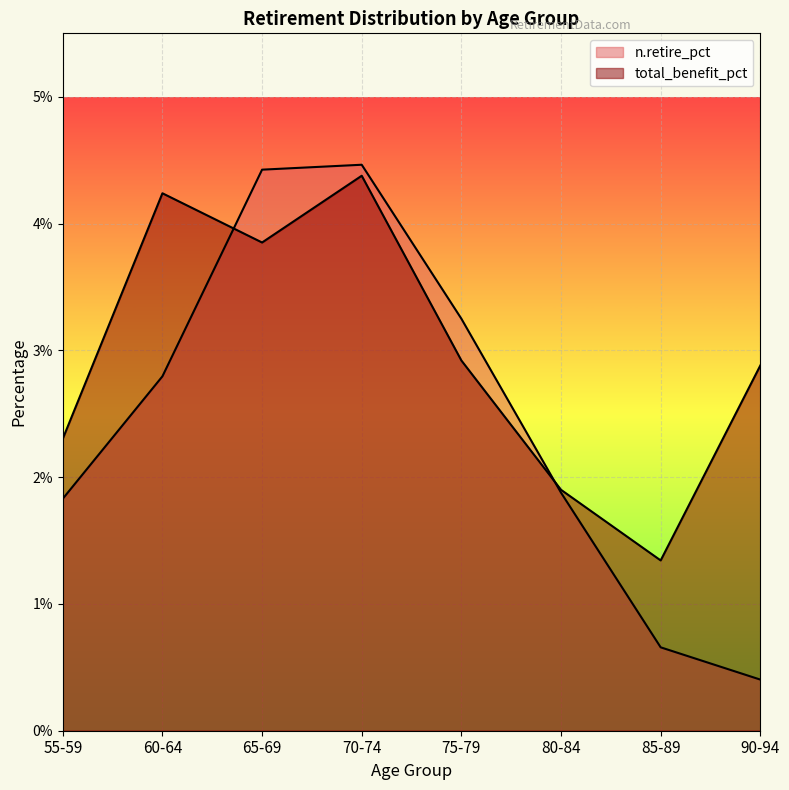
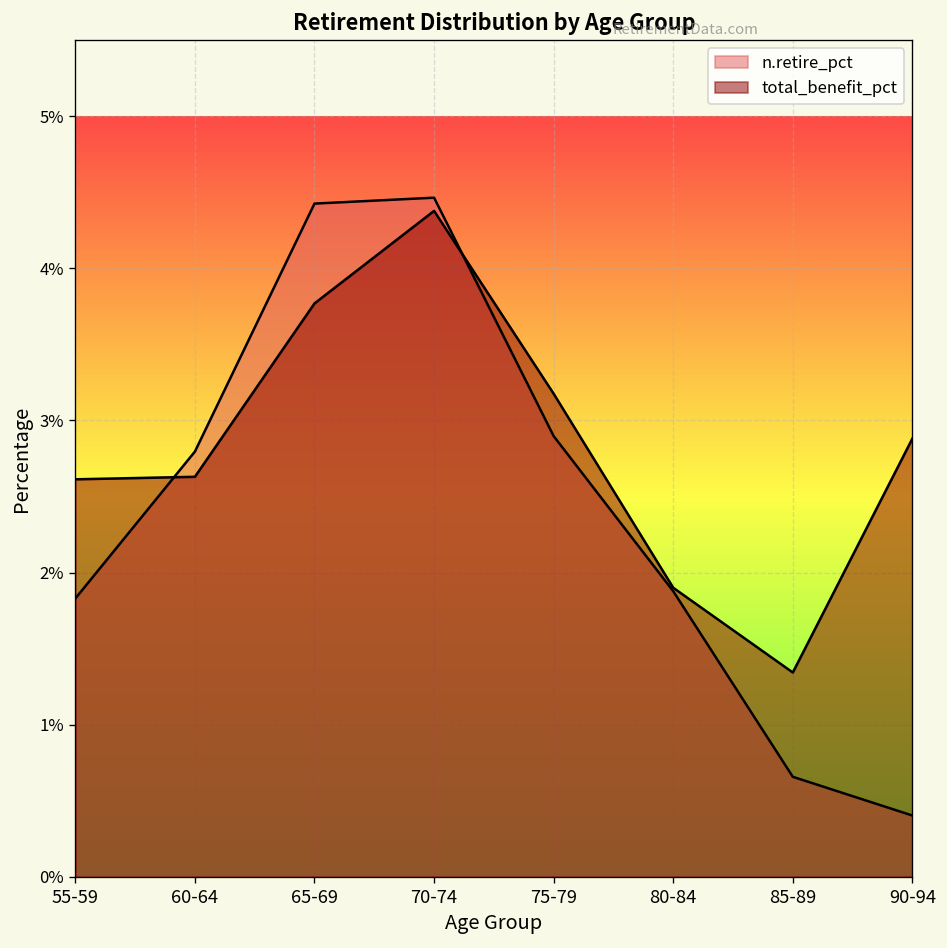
  {
    "n.retire_pct": {
      "55-59": "1.83%",
      "60-64": "2.80%",
      "65-69": "4.42%",
      "70-74": "4.46%",
-     "75-79": "3.25%",
+     "75-79": "2.90%",
      "80-84": "1.88%",
      "85-89": "0.66%",
      "90-94": "0.40%"
    },
    "total_benefit_pct": {
-     "55-59": "2.30%",
-     "60-64": "4.24%",
-     "65-69": "3.85%",
+     "55-59": "2.61%",
+     "60-64": "2.63%",
+     "65-69": "3.77%",
      "70-74": "4.38%",
-     "75-79": "2.92%",
+     "75-79": "3.18%",
      "80-84": "1.90%",
      "85-89": "1.34%",
      "90-94": "2.88%"
    }
  }
